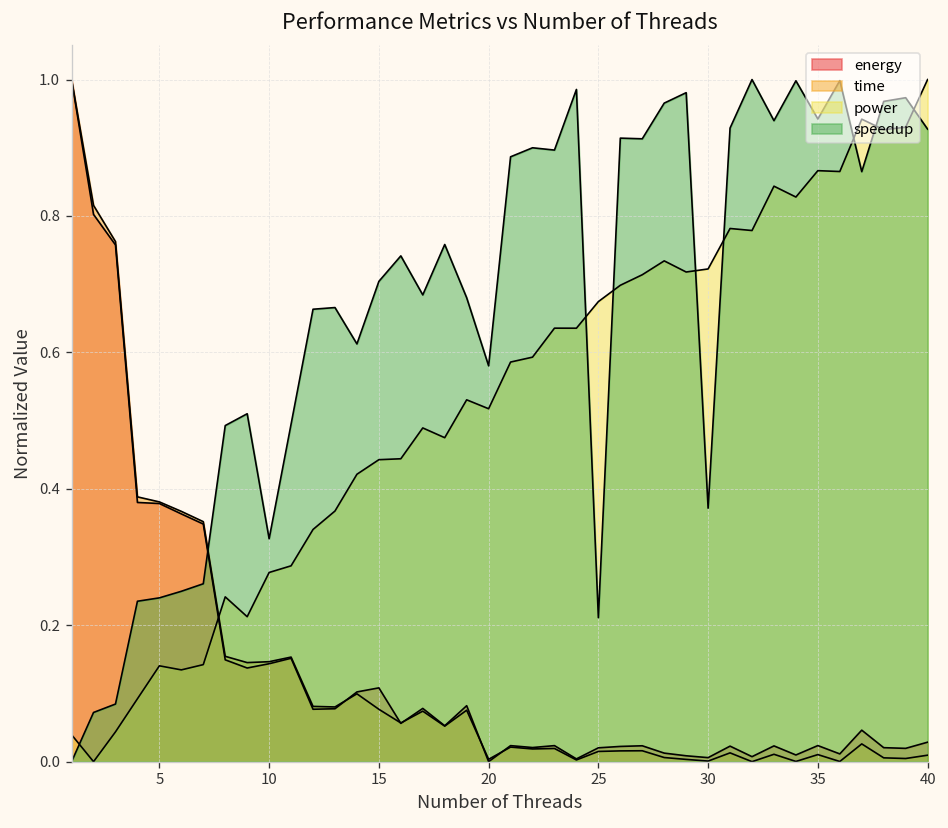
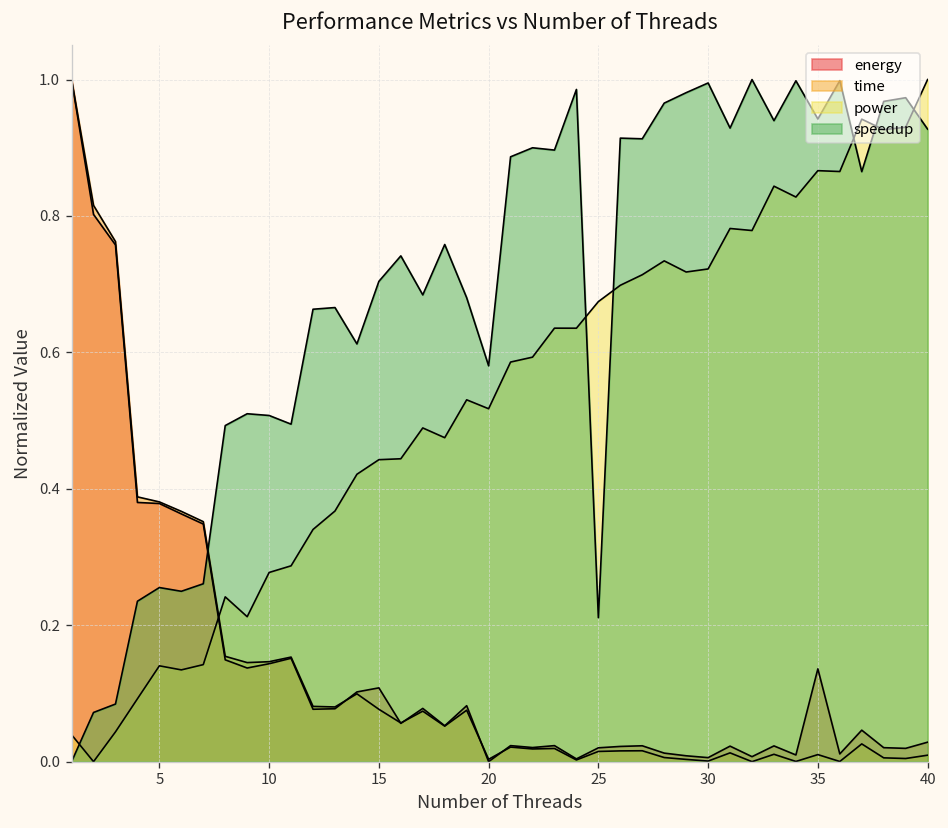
  {
    "energy": {
      "15": 0.11,
      "25": 0.02,
      "30": 0.01,
-     "35": 0.02,
+     "35": 0.14,
      "40": 0.03
    },
    "speedup": {
-     "5": 0.24,
-     "10": 0.33,
+     "5": 0.26,
+     "10": 0.51,
      "15": 0.70,
      "20": 0.58,
      "25": 0.21,
-     "30": 0.37,
+     "30": 1.00,
      "40": 0.93
    }
  }
